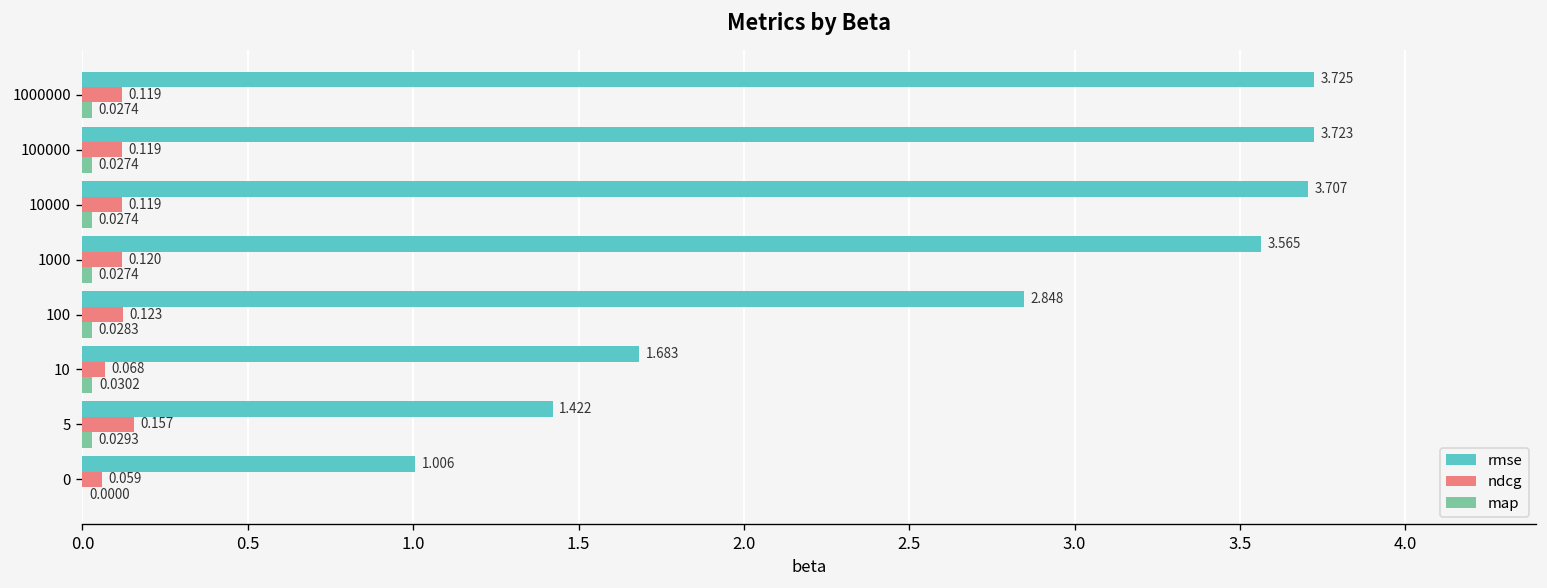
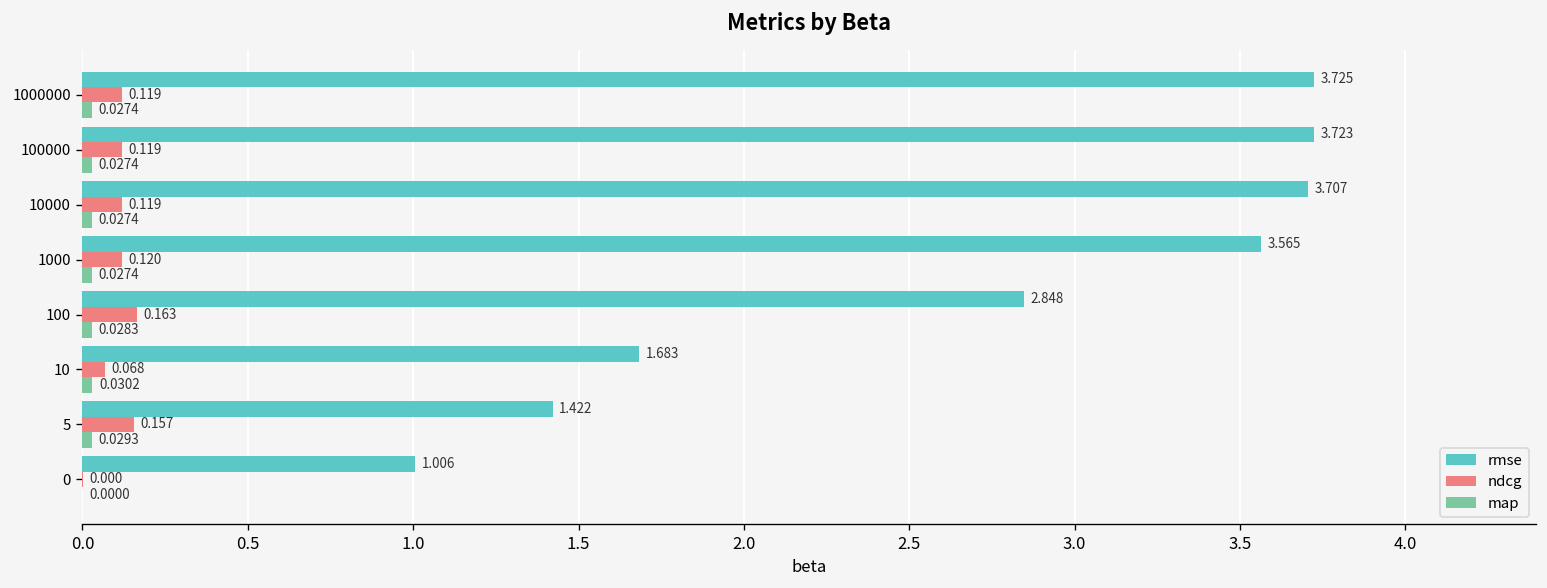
  {
    "ndcg": {
      "1000000": 0.119,
      "100000": 0.119,
      "10000": 0.119,
      "1000": 0.120,
-     "100": 0.123,
+     "100": 0.163,
      "10": 0.068,
      "5": 0.157,
-     "0": 0.059
+     "0": 0.000
    }
  }
